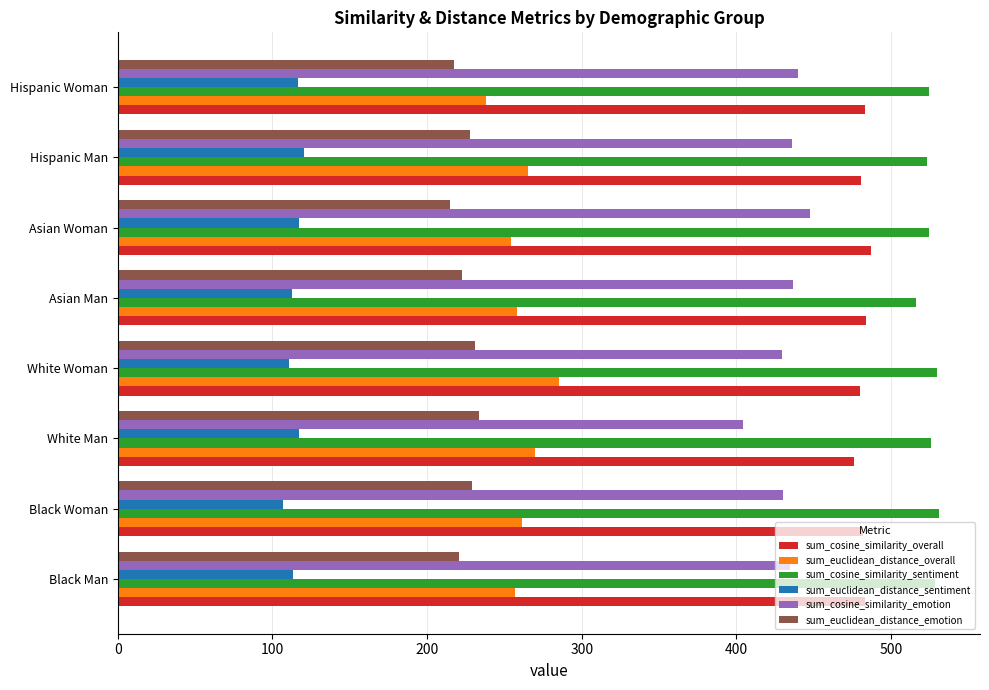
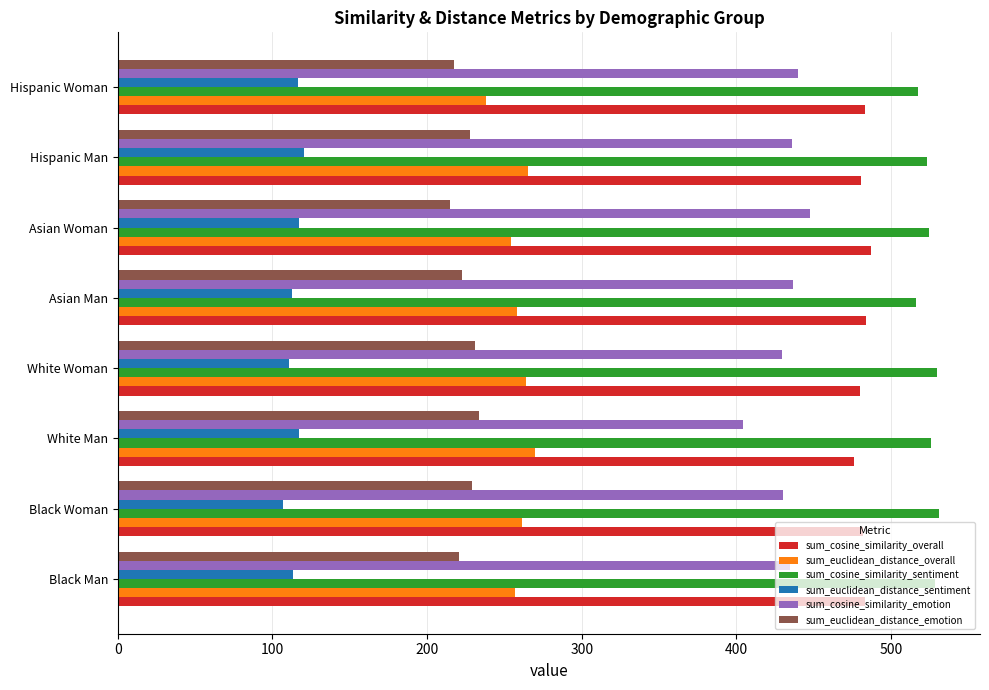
  {
    "sum_cosine_similarity_overall": {
      "Hispanic Woman": 483,
      "Hispanic Man": 480,
      "Asian Woman": 487,
      "Asian Man": 484,
      "White Woman": 480,
      "White Man": 476
    },
    "sum_euclidean_distance_overall": {
      "Hispanic Woman": 238,
      "Hispanic Man": 265,
      "Asian Woman": 254,
      "Asian Man": 258,
-     "White Woman": 285,
+     "White Woman": 264,
      "White Man": 270,
      "Black Woman": 261,
      "Black Man": 257
    },
    "sum_cosine_similarity_sentiment": {
-     "Hispanic Woman": 524,
+     "Hispanic Woman": 517,
      "Hispanic Man": 523,
      "Asian Woman": 525,
      "Asian Man": 516,
      "White Woman": 529,
      "White Man": 526,
      "Black Woman": 531
    },
    "sum_euclidean_distance_sentiment": {
      "Hispanic Woman": 116,
      "Hispanic Man": 120,
      "Asian Woman": 117,
      "Asian Man": 113,
      "White Woman": 111,
      "White Man": 117,
      "Black Woman": 107,
      "Black Man": 113
    },
    "sum_cosine_similarity_emotion": {
      "Hispanic Woman": 440,
      "Hispanic Man": 436,
      "Asian Woman": 448,
      "Asian Man": 436,
      "White Woman": 429,
      "White Man": 404,
      "Black Woman": 430
    },
    "sum_euclidean_distance_emotion": {
      "Hispanic Woman": 218,
      "Hispanic Man": 228,
      "Asian Woman": 215,
      "Asian Man": 223,
      "White Woman": 231,
      "White Man": 234,
      "Black Woman": 229,
      "Black Man": 221
    }
  }
